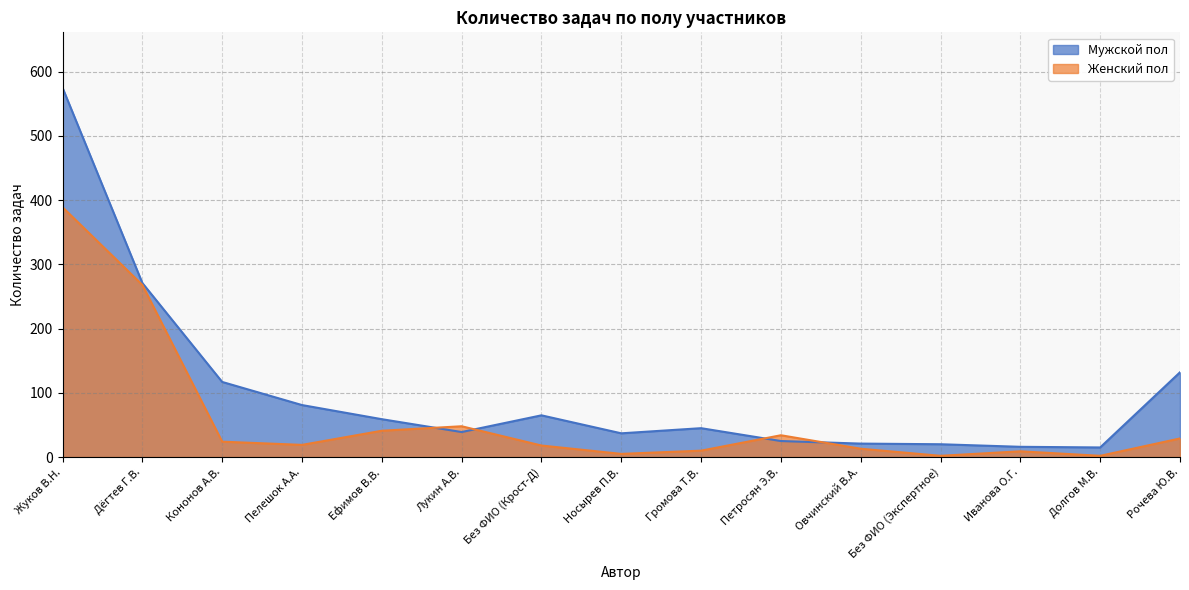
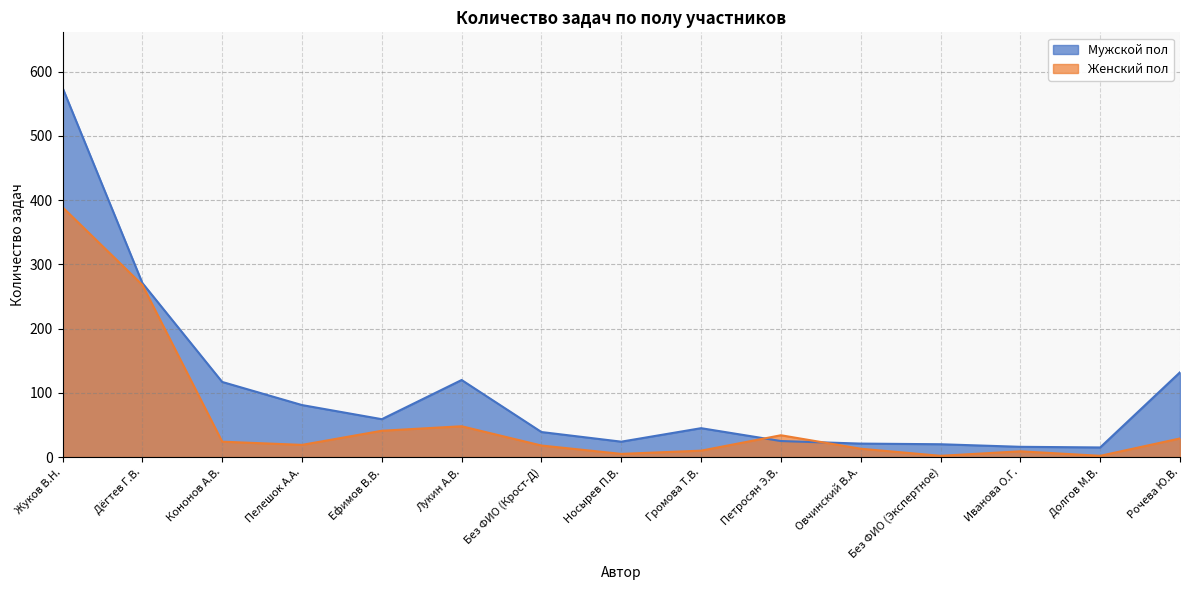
  {
    "Мужской пол": {
      "Жуков В.Н.": 580,
      "Кононов А.В.": 120,
      "Пелешок А.А.": 80,
      "Ефимов В.В.": 60,
-     "Лукин А.В.": 40,
-     "Без ФИО (Крост-Д)": 70,
-     "Носырев П.В.": 40,
+     "Лукин А.В.": 120,
+     "Без ФИО (Крост-Д)": 40,
+     "Носырев П.В.": 20,
      "Громова Т.В.": 50,
      "Петросян Э.В.": 30,
      "Овчинский В.А.": 20,
      "Без ФИО (Экспертное)": 20,
      "Иванова О.Г.": 20,
      "Долгов М.В.": 20,
      "Рочева Ю.В.": 130
    },
    "Женский пол": {
      "Жуков В.Н.": 390,
      "Кононов А.В.": 20,
      "Пелешок А.А.": 20,
      "Ефимов В.В.": 40,
      "Лукин А.В.": 50,
      "Без ФИО (Крост-Д)": 20,
      "Носырев П.В.": 10,
      "Громова Т.В.": 10,
      "Петросян Э.В.": 30,
      "Овчинский В.А.": 10,
      "Без ФИО (Экспертное)": 0,
      "Иванова О.Г.": 10,
      "Долгов М.В.": 0,
      "Рочева Ю.В.": 30
    }
  }
